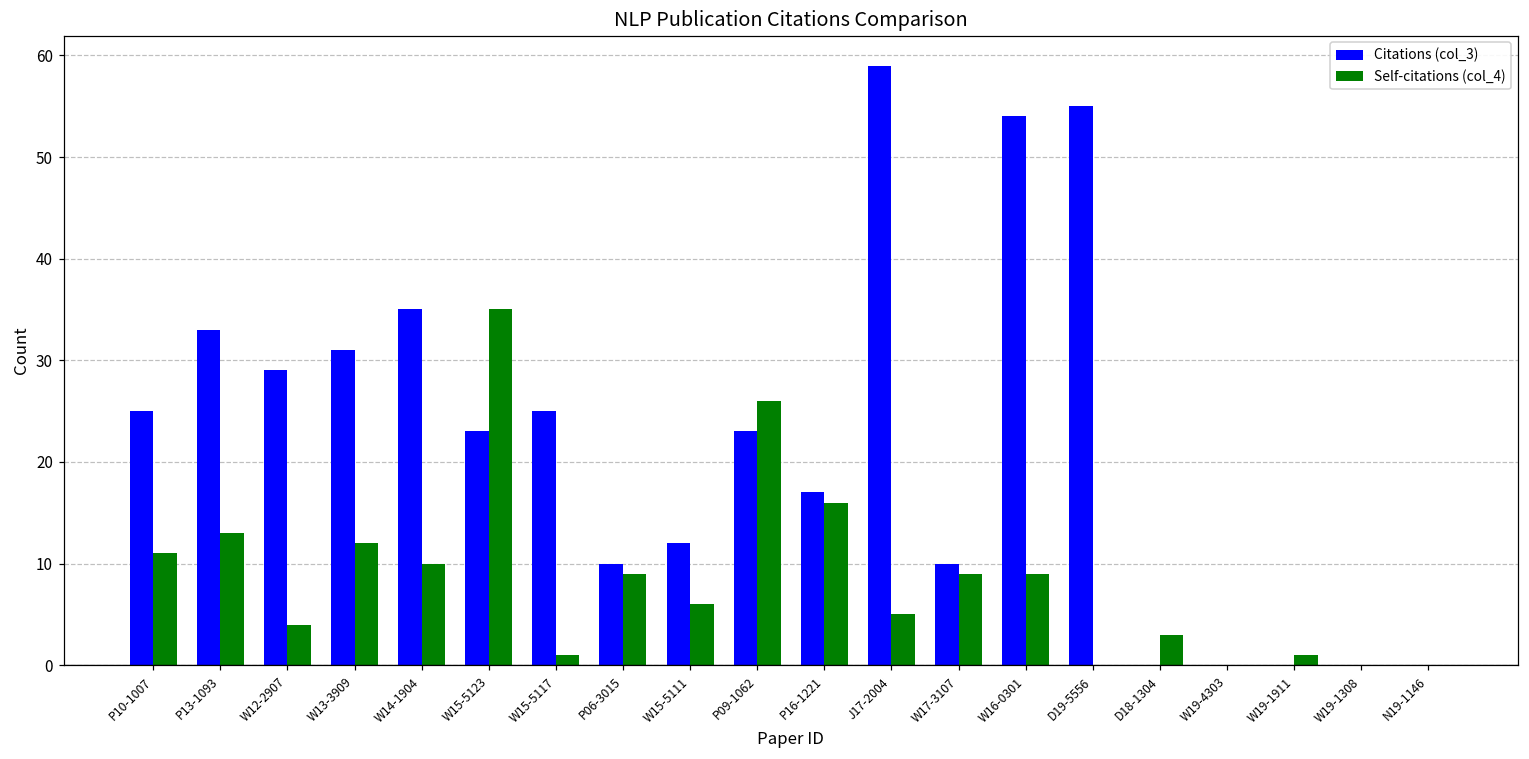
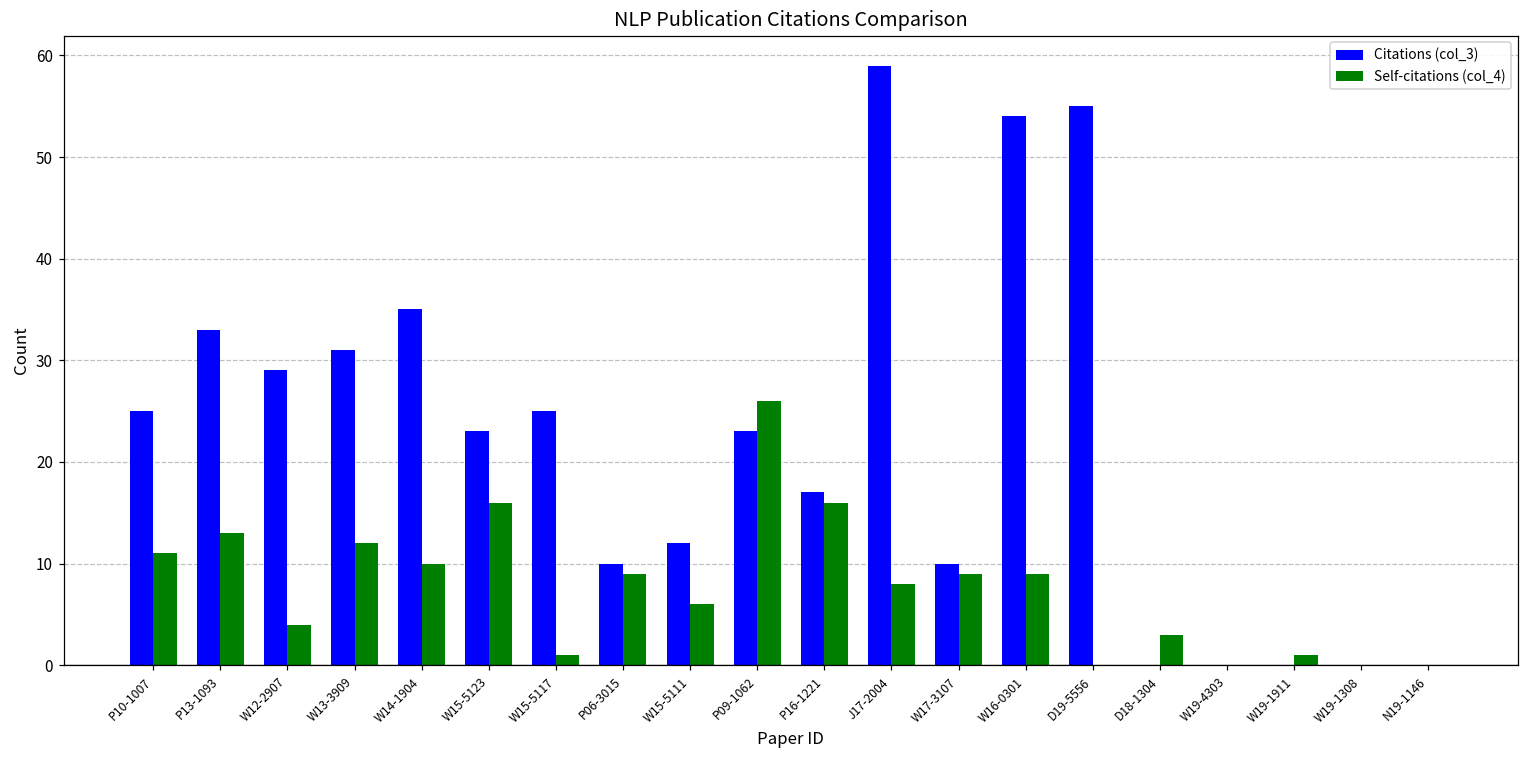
  {
    "Citations (col_3)": {
      "P10-1007": 25,
      "P13-1093": 33,
      "W12-2907": 29,
      "W13-3909": 31,
      "W14-1904": 35,
      "W15-5123": 23,
      "W15-5117": 25,
      "P06-3015": 10,
      "W15-5111": 12,
      "P09-1062": 23,
      "P16-1221": 17,
      "J17-2004": 59,
      "W17-3107": 10,
      "W16-0301": 54,
      "D19-5556": 55,
      "D18-1304": 0,
      "W19-4303": 0,
      "W19-1911": 0,
      "W19-1308": 0,
      "N19-1146": 0
    },
    "Self-citations (col_4)": {
      "P10-1007": 11,
      "P13-1093": 13,
      "W12-2907": 4,
      "W13-3909": 12,
      "W14-1904": 10,
-     "W15-5123": 35,
+     "W15-5123": 16,
      "W15-5117": 1,
      "P06-3015": 9,
      "W15-5111": 6,
      "P09-1062": 26,
      "P16-1221": 16,
-     "J17-2004": 5,
+     "J17-2004": 8,
      "W17-3107": 9,
      "W16-0301": 9,
      "D19-5556": 0,
      "D18-1304": 3,
      "W19-4303": 0,
      "W19-1911": 1,
      "W19-1308": 0,
      "N19-1146": 0
    }
  }
